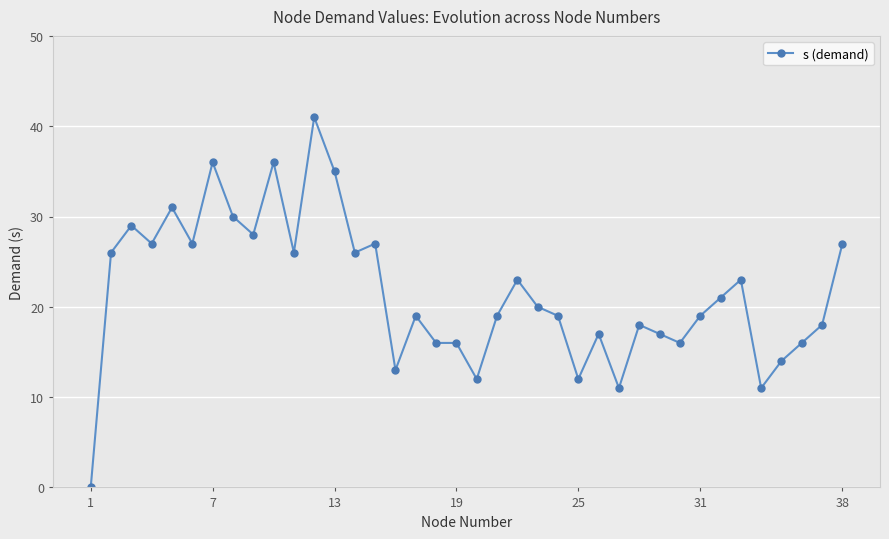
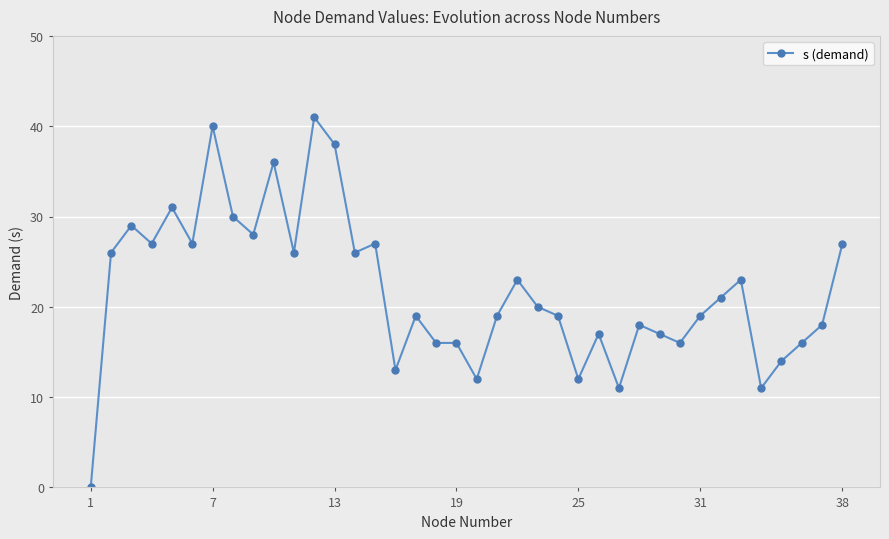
  {
    "1": 0,
-   "7": 36,
-   "13": 35,
+   "7": 40,
+   "13": 38,
    "19": 16,
    "25": 12,
    "31": 19,
    "38": 27
  }
